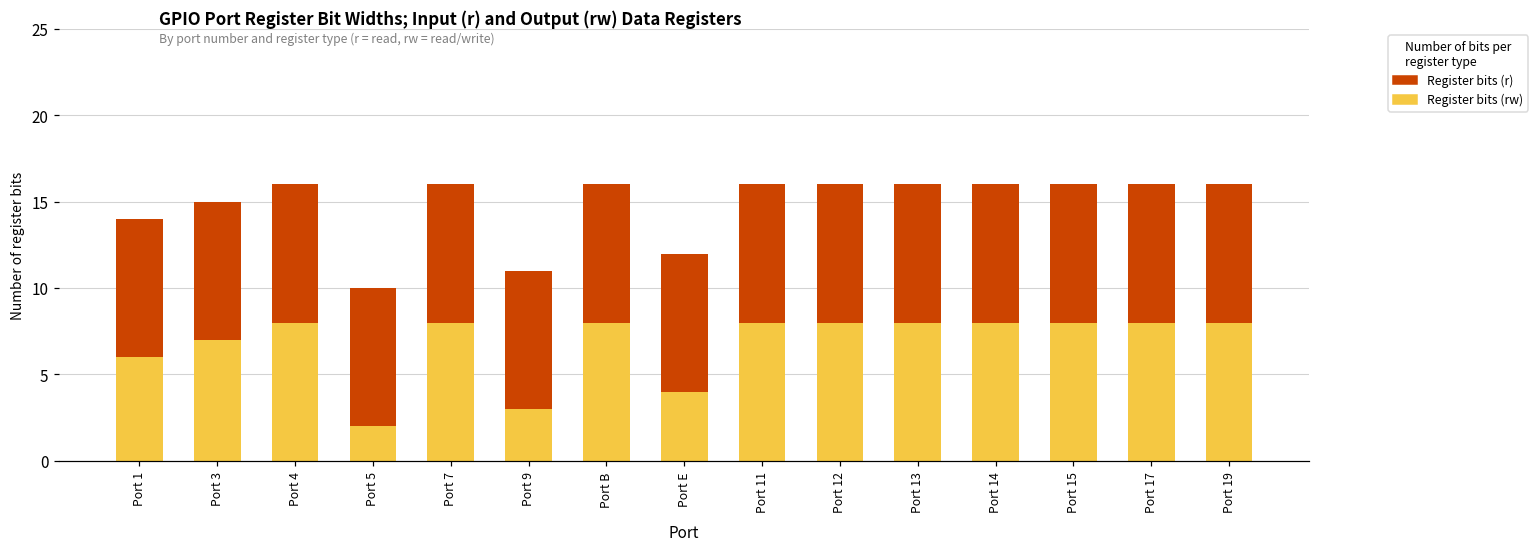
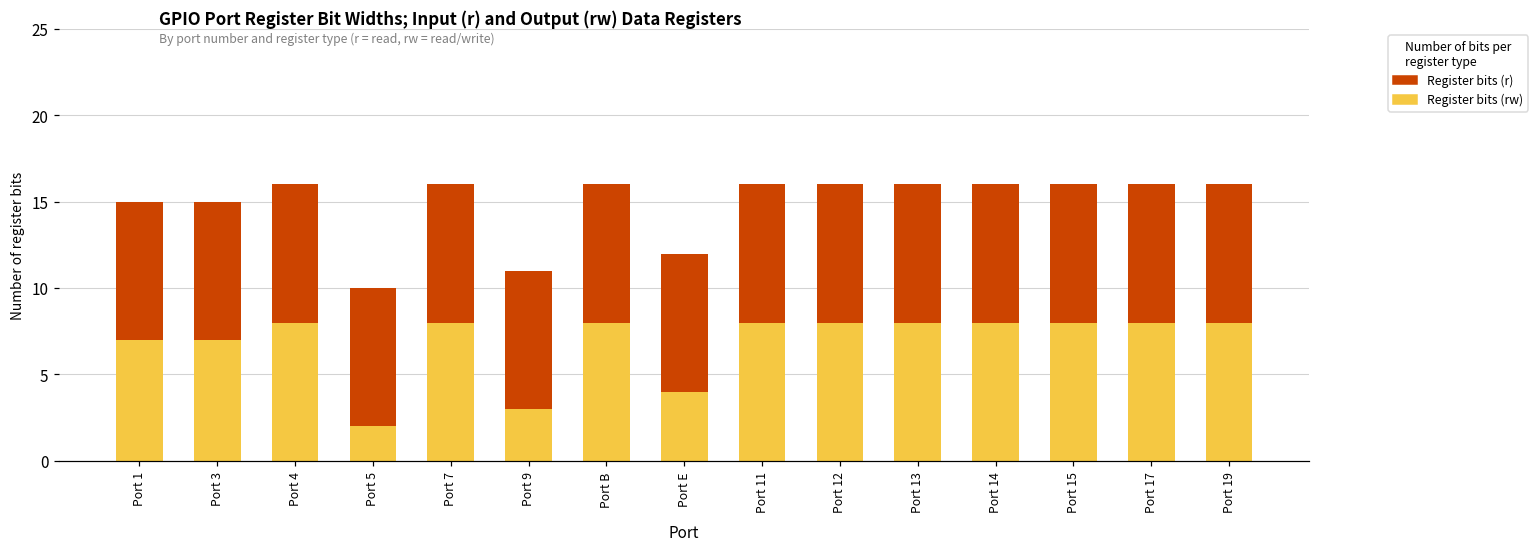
  {
    "Register bits (rw)": {
-     "Port 1": 6,
+     "Port 1": 7,
      "Port 3": 7,
      "Port 4": 8,
      "Port 5": 2,
      "Port 7": 8,
      "Port 9": 3,
      "Port B": 8,
      "Port E": 4,
      "Port 11": 8,
      "Port 12": 8,
      "Port 13": 8,
      "Port 14": 8,
      "Port 15": 8,
      "Port 17": 8,
      "Port 19": 8
    },
    "Register bits (r)": {
      "Port 1": 8,
      "Port 3": 8,
      "Port 4": 8,
      "Port 5": 8,
      "Port 7": 8,
      "Port 9": 8,
      "Port B": 8,
      "Port E": 8,
      "Port 11": 8,
      "Port 12": 8,
      "Port 13": 8,
      "Port 14": 8,
      "Port 15": 8,
      "Port 17": 8,
      "Port 19": 8
    }
  }
